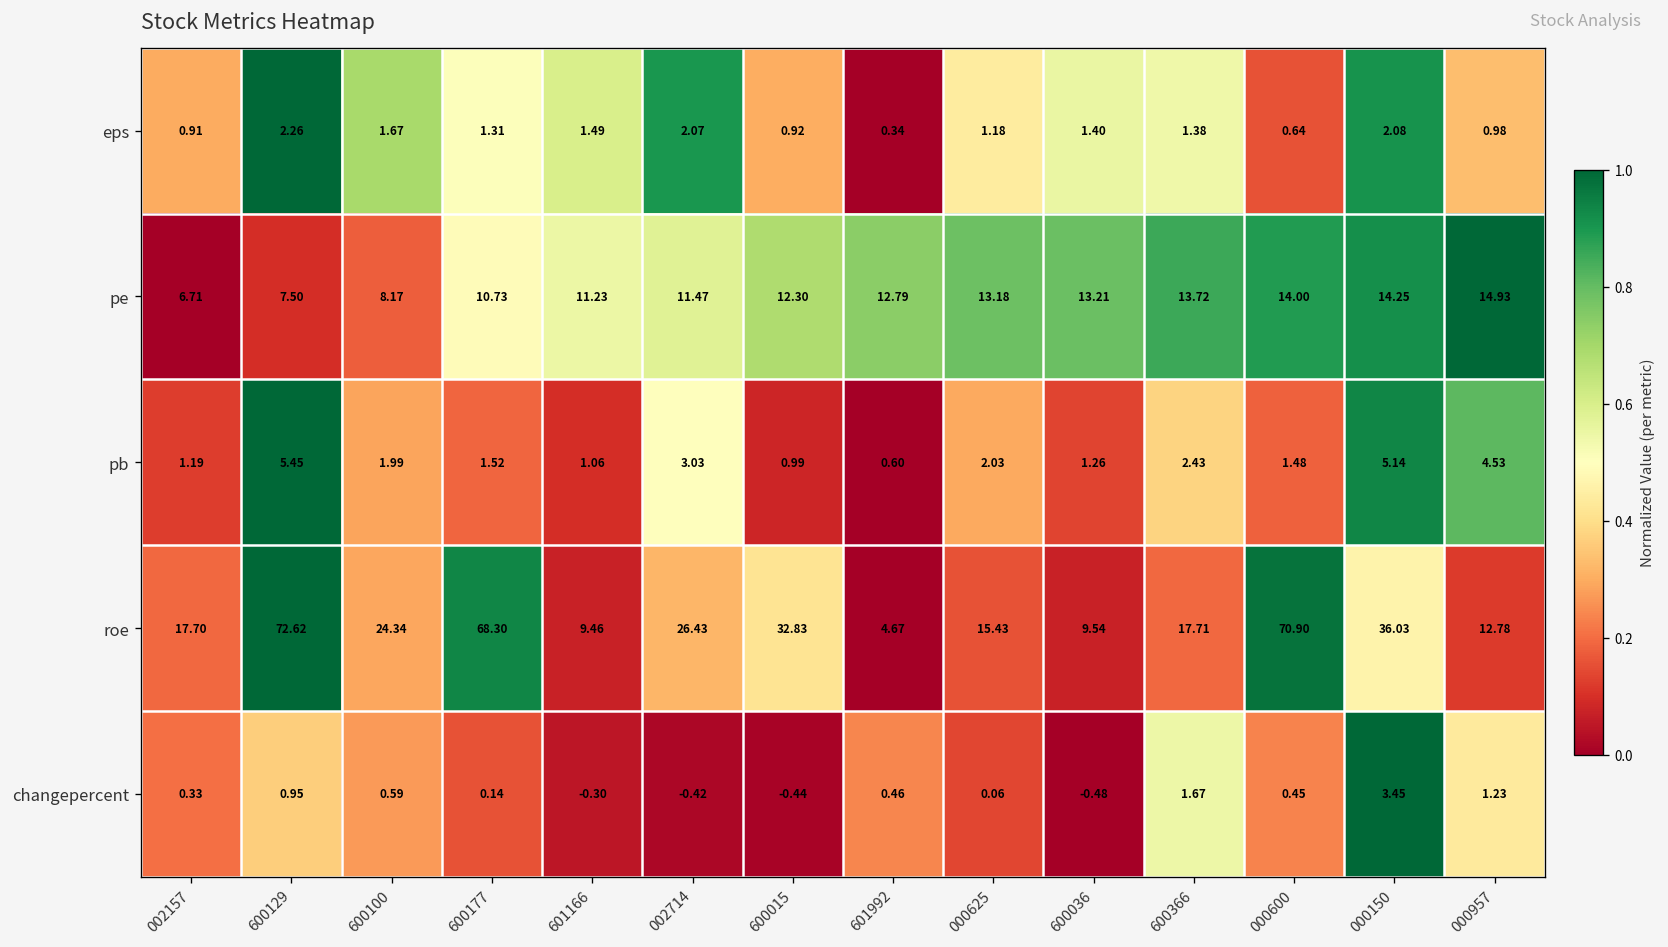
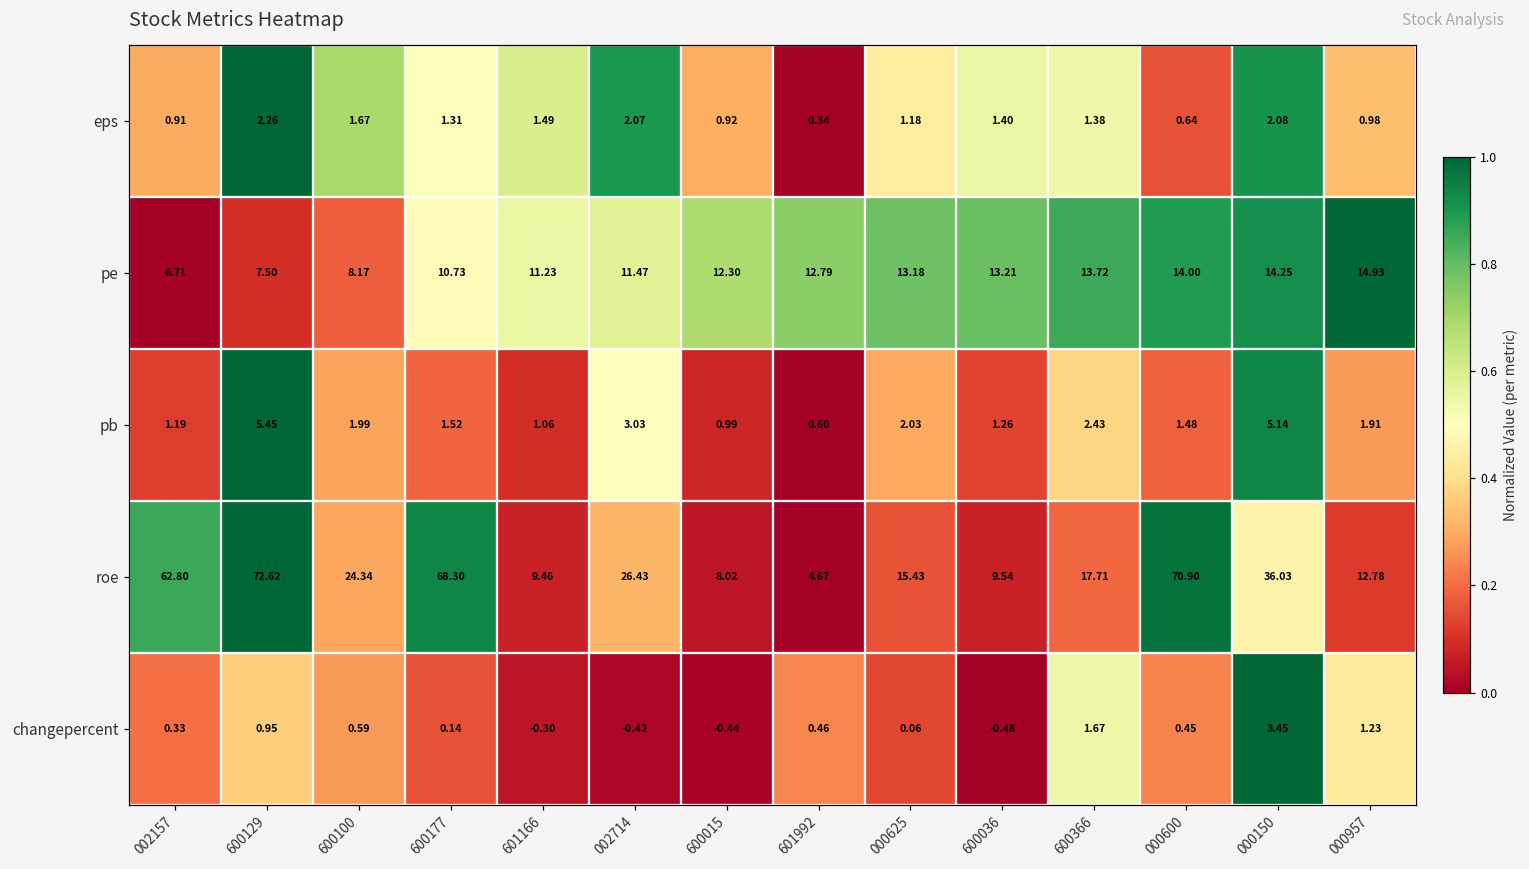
  {
    "eps": {
      "002157": 0.91,
      "600129": 2.26,
      "600100": 1.67,
      "600177": 1.31,
      "601166": 1.49,
      "002714": 2.07,
      "600015": 0.92,
      "601992": 0.34,
      "000625": 1.18,
      "600036": 1.40,
      "600366": 1.38,
      "000600": 0.64,
      "000150": 2.08,
      "000957": 0.98
    },
    "pe": {
      "002157": 6.71,
      "600129": 7.50,
      "600100": 8.17,
      "600177": 10.73,
      "601166": 11.23,
      "002714": 11.47,
      "600015": 12.30,
      "601992": 12.79,
      "000625": 13.18,
      "600036": 13.21,
      "600366": 13.72,
      "000600": 14.00,
      "000150": 14.25,
      "000957": 14.93
    },
    "pb": {
      "002157": 1.19,
      "600129": 5.45,
      "600100": 1.99,
      "600177": 1.52,
      "601166": 1.06,
      "002714": 3.03,
      "600015": 0.99,
      "601992": 0.60,
      "000625": 2.03,
      "600036": 1.26,
      "600366": 2.43,
      "000600": 1.48,
      "000150": 5.14,
-     "000957": 4.53
+     "000957": 1.91
    },
    "roe": {
-     "002157": 17.70,
+     "002157": 62.80,
      "600129": 72.62,
      "600100": 24.34,
      "600177": 68.30,
      "601166": 9.46,
      "002714": 26.43,
-     "600015": 32.83,
+     "600015": 8.02,
      "601992": 4.67,
      "000625": 15.43,
      "600036": 9.54,
      "600366": 17.71,
      "000600": 70.90,
      "000150": 36.03,
      "000957": 12.78
    },
    "changepercent": {
      "002157": 0.33,
      "600129": 0.95,
      "600100": 0.59,
      "600177": 0.14,
      "601166": -0.30,
      "002714": -0.42,
      "600015": -0.44,
      "601992": 0.46,
      "000625": 0.06,
      "600036": -0.48,
      "600366": 1.67,
      "000600": 0.45,
      "000150": 3.45,
      "000957": 1.23
    }
  }
